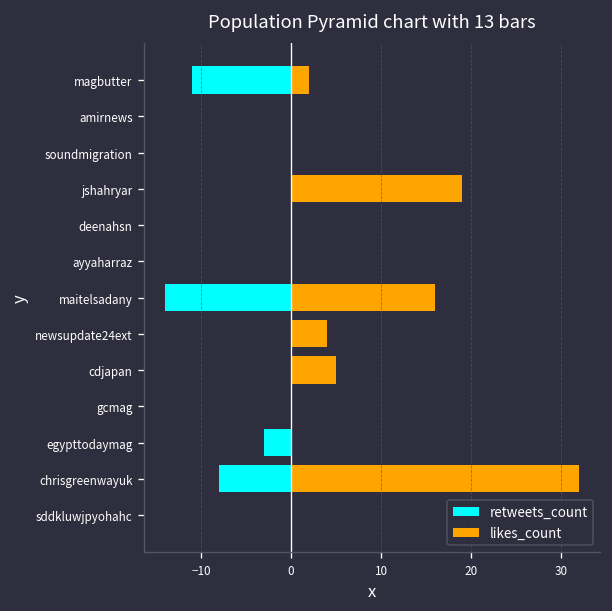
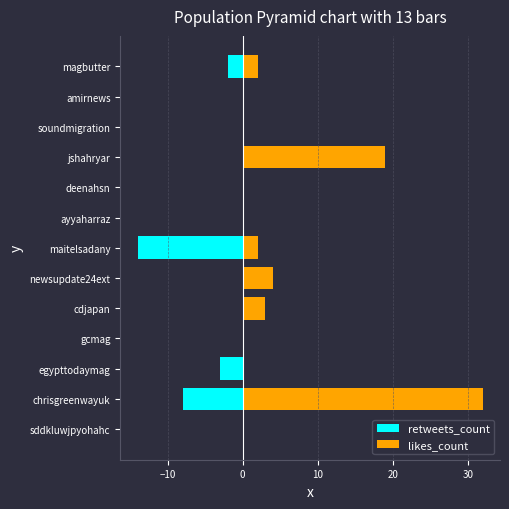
  {
    "retweets_count": {
-     "magbutter": -11,
+     "magbutter": -2,
      "amirnews": 0,
      "soundmigration": 0,
      "jshahryar": 0,
      "deenahsn": 0,
      "ayyaharraz": 0,
      "maitelsadany": -14,
      "newsupdate24ext": 0,
      "cdjapan": 0,
      "gcmag": 0,
      "egypttodaymag": -3,
      "chrisgreenwayuk": -8,
      "sddkluwjpyohahc": 0
    },
    "likes_count": {
      "magbutter": 2,
      "amirnews": 0,
      "soundmigration": 0,
      "jshahryar": 19,
      "deenahsn": 0,
      "ayyaharraz": 0,
-     "maitelsadany": 16,
+     "maitelsadany": 2,
      "newsupdate24ext": 4,
-     "cdjapan": 5,
+     "cdjapan": 3,
      "gcmag": 0,
      "egypttodaymag": 0,
      "chrisgreenwayuk": 32,
      "sddkluwjpyohahc": 0
    }
  }
